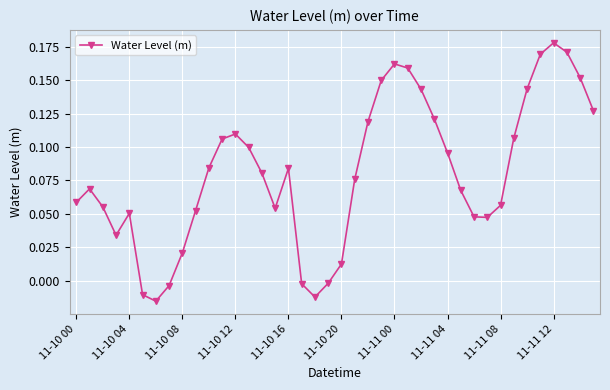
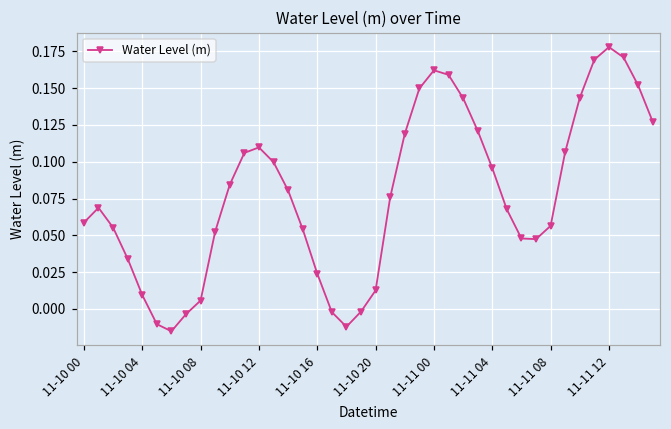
  {
    "11-10 00": 0.059,
-   "11-10 04": 0.050,
-   "11-10 08": 0.021,
+   "11-10 04": 0.009,
+   "11-10 08": 0.006,
    "11-10 12": 0.110,
-   "11-10 16": 0.084,
+   "11-10 16": 0.024,
    "11-10 20": 0.013,
    "11-11 00": 0.162,
    "11-11 04": 0.096,
    "11-11 08": 0.056,
    "11-11 12": 0.178
  }
